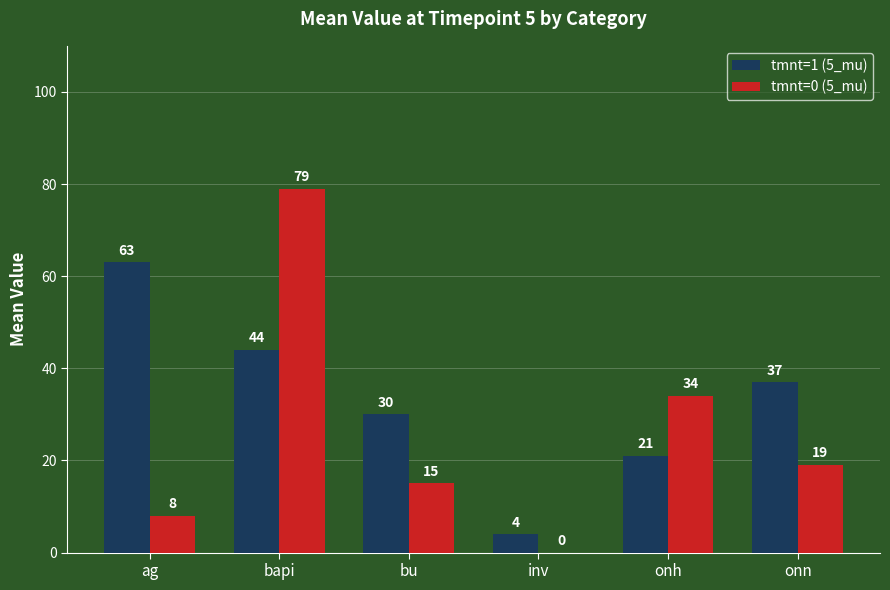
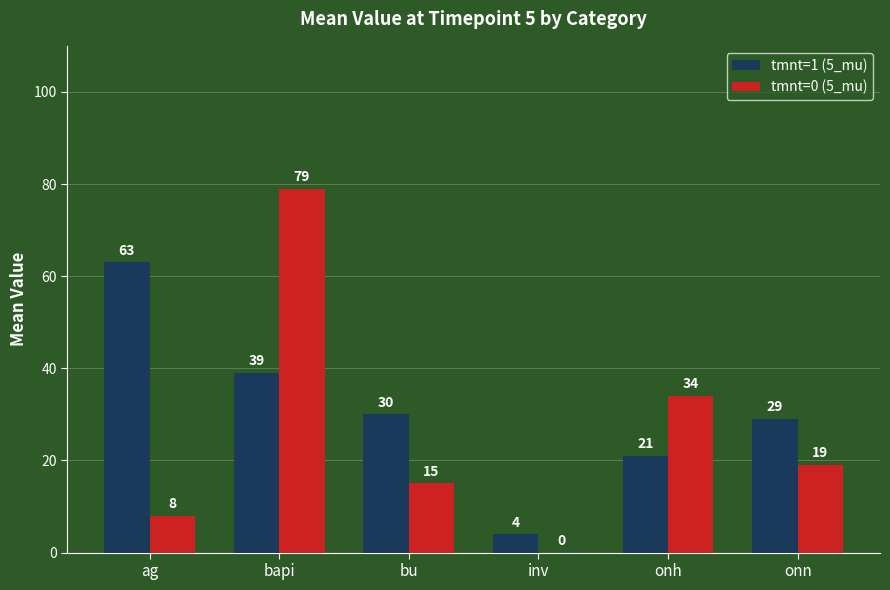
  {
    "tmnt=1 (5_mu)": {
      "ag": 63,
-     "bapi": 44,
+     "bapi": 39,
      "bu": 30,
      "inv": 4,
      "onh": 21,
-     "onn": 37
+     "onn": 29
    },
    "tmnt=0 (5_mu)": {
      "ag": 8,
      "bapi": 79,
      "bu": 15,
      "inv": 0,
      "onh": 34,
      "onn": 19
    }
  }
